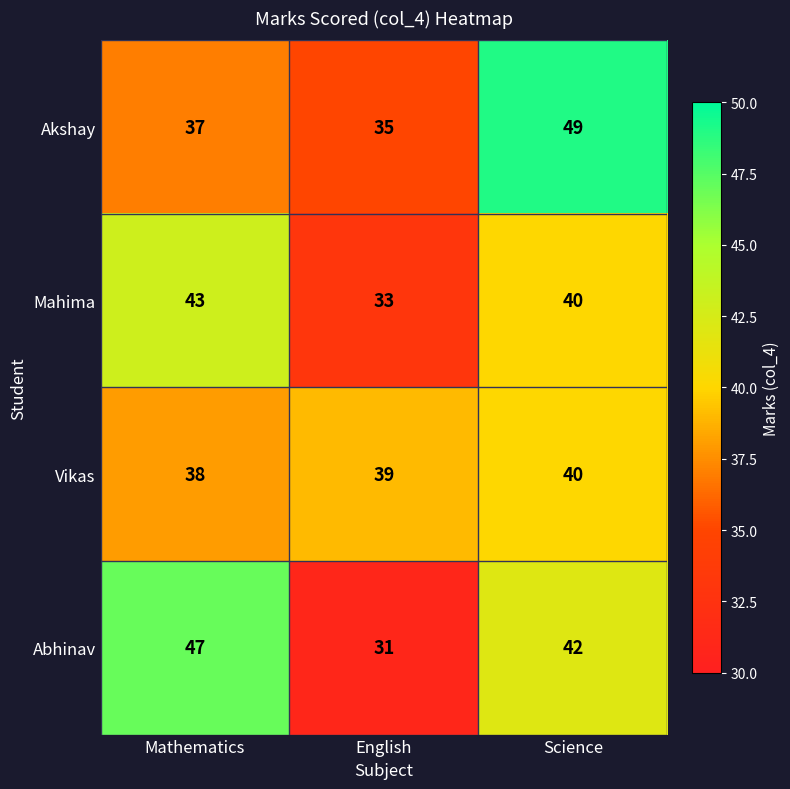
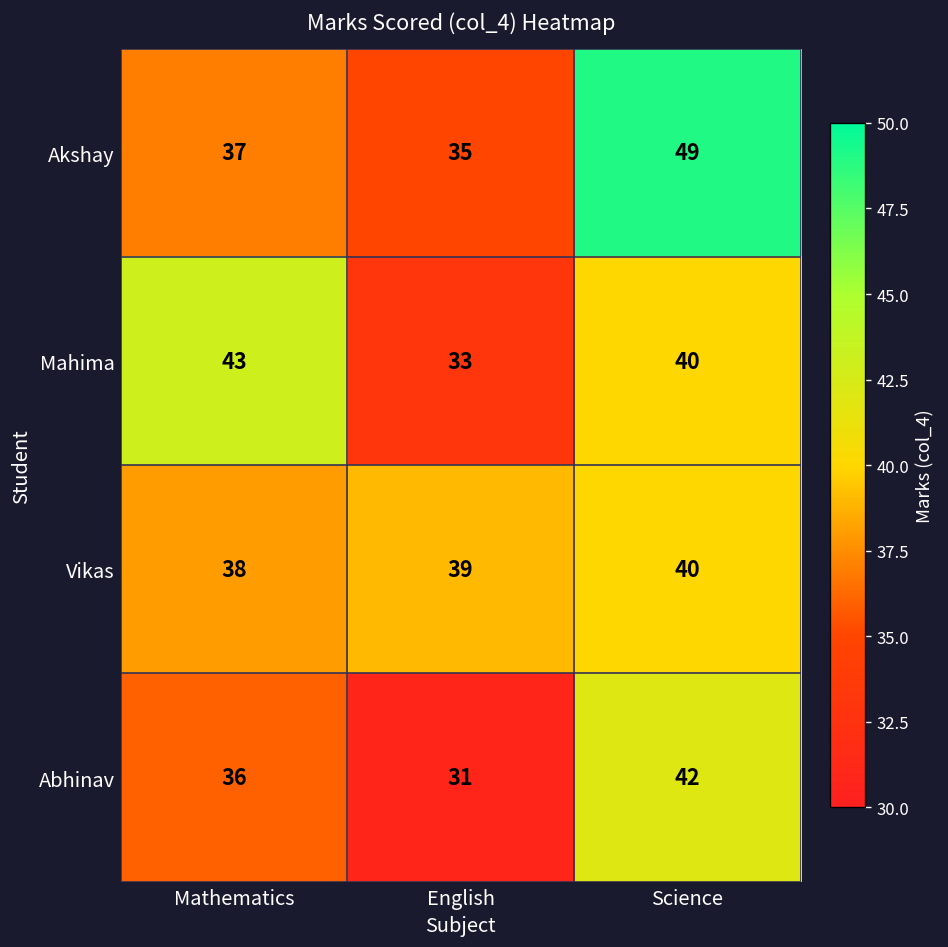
  {
    "Akshay": {
      "Mathematics": 37,
      "English": 35,
      "Science": 49
    },
    "Mahima": {
      "Mathematics": 43,
      "English": 33,
      "Science": 40
    },
    "Vikas": {
      "Mathematics": 38,
      "English": 39,
      "Science": 40
    },
    "Abhinav": {
-     "Mathematics": 47,
+     "Mathematics": 36,
      "English": 31,
      "Science": 42
    }
  }
